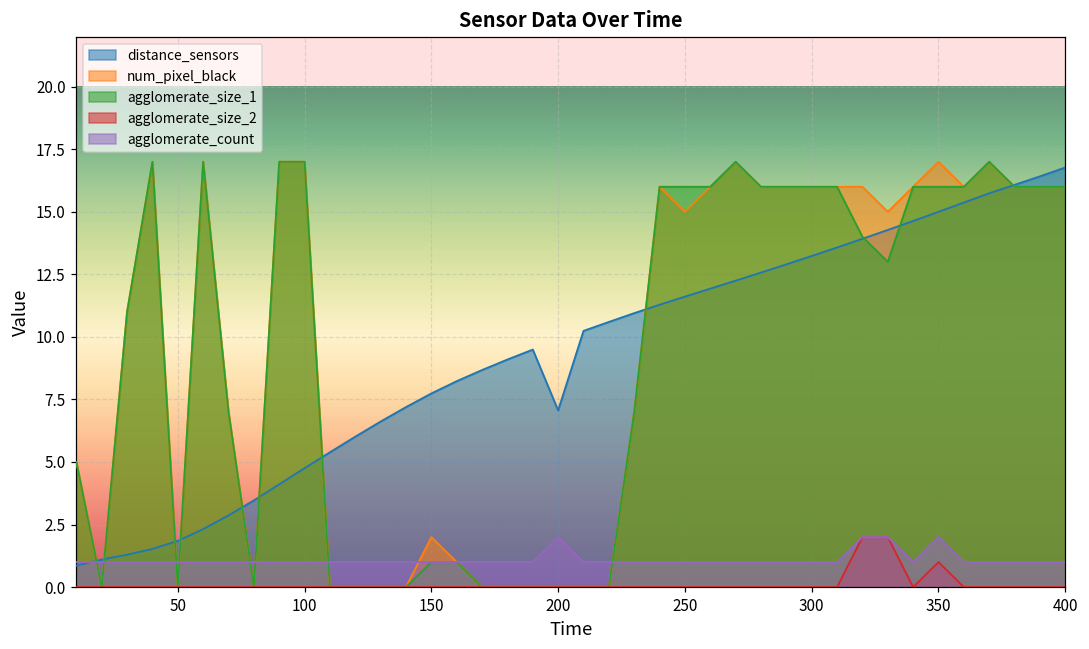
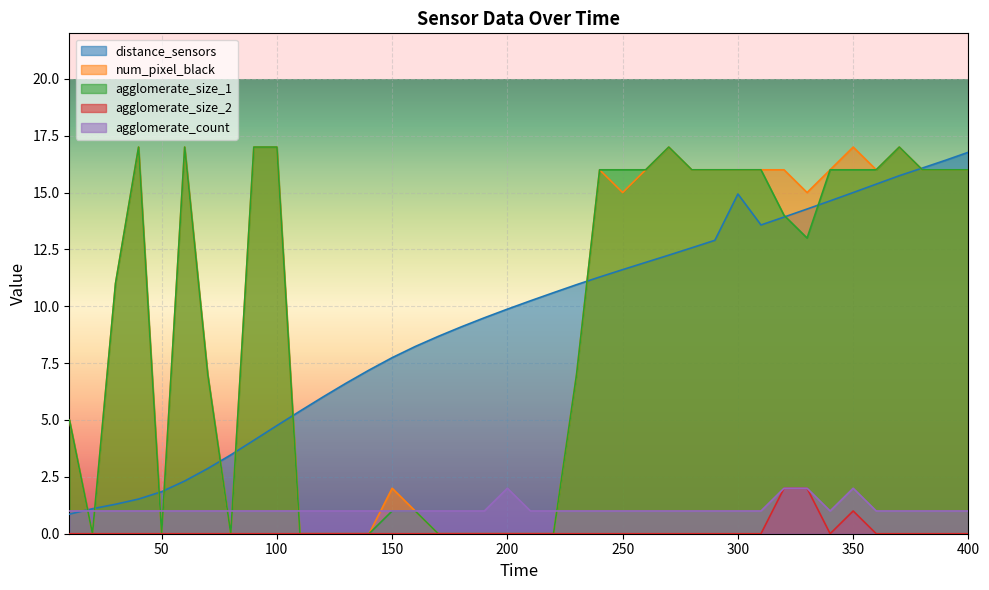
  {
    "distance_sensors": {
      "50": 1.8,
      "100": 4.8,
      "150": 7.7,
-     "200": 7.1,
+     "200": 9.9,
      "250": 11.6,
-     "300": 13.2,
+     "300": 14.9,
      "350": 15.0,
      "400": 16.8
    },
    "num_pixel_black": {
      "150": 2.0,
      "250": 15.0,
      "350": 17.0
    },
    "agglomerate_size_1": {
      "250": 16.0,
      "350": 16.0
    },
    "agglomerate_size_2": {
      "100": 0.0,
      "150": 0.0,
      "250": 0.0,
      "300": 0.0,
      "350": 1.0,
      "400": 0.0
    },
    "agglomerate_count": {
      "50": 1.0,
      "100": 1.0,
      "200": 2.0,
      "250": 1.0,
      "300": 1.0,
      "350": 2.0,
      "400": 1.0
    }
  }
